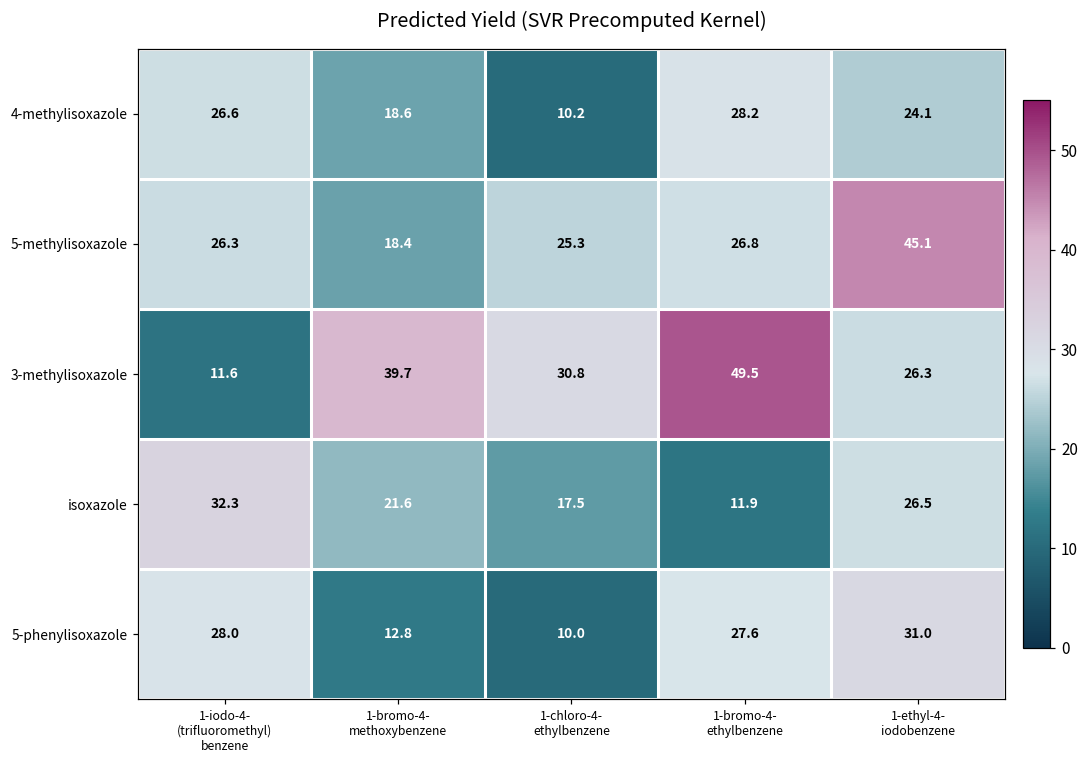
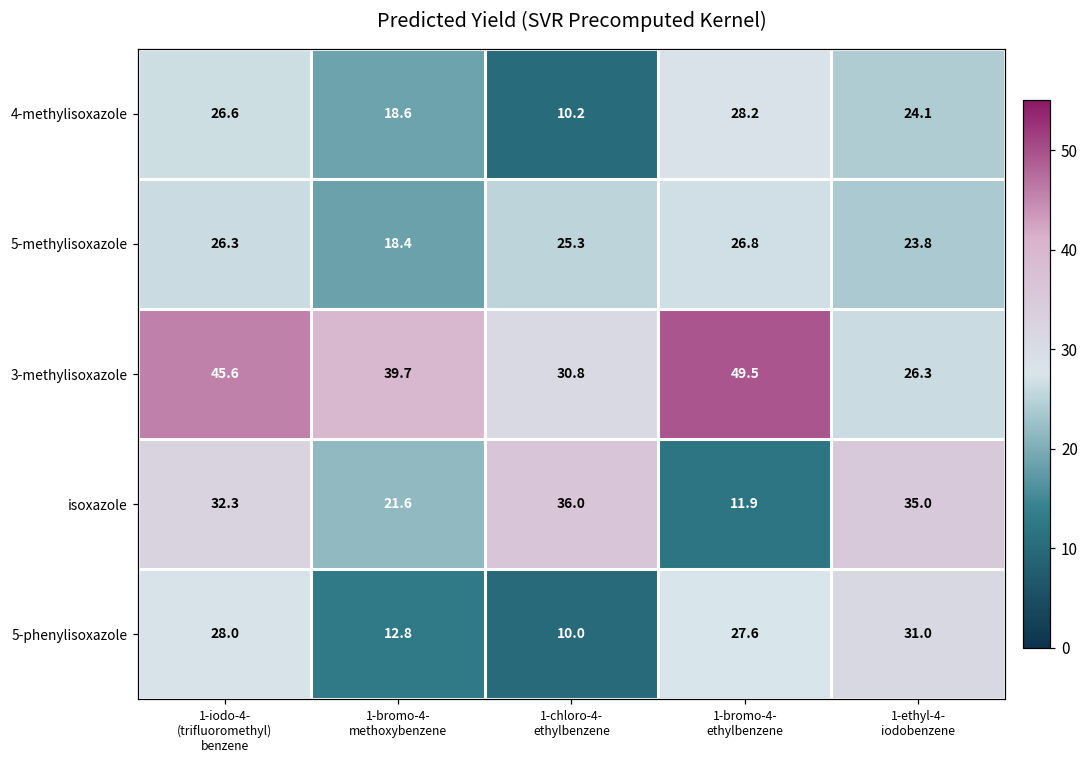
  {
    "4-methylisoxazole": {
      "1-iodo-4- (trifluoromethyl) benzene": 26.6,
      "1-bromo-4- methoxybenzene": 18.6,
      "1-chloro-4- ethylbenzene": 10.2,
      "1-bromo-4- ethylbenzene": 28.2,
      "1-ethyl-4- iodobenzene": 24.1
    },
    "5-methylisoxazole": {
      "1-iodo-4- (trifluoromethyl) benzene": 26.3,
      "1-bromo-4- methoxybenzene": 18.4,
      "1-chloro-4- ethylbenzene": 25.3,
      "1-bromo-4- ethylbenzene": 26.8,
-     "1-ethyl-4- iodobenzene": 45.1
+     "1-ethyl-4- iodobenzene": 23.8
    },
    "3-methylisoxazole": {
-     "1-iodo-4- (trifluoromethyl) benzene": 11.6,
+     "1-iodo-4- (trifluoromethyl) benzene": 45.6,
      "1-bromo-4- methoxybenzene": 39.7,
      "1-chloro-4- ethylbenzene": 30.8,
      "1-bromo-4- ethylbenzene": 49.5,
      "1-ethyl-4- iodobenzene": 26.3
    },
    "isoxazole": {
      "1-iodo-4- (trifluoromethyl) benzene": 32.3,
      "1-bromo-4- methoxybenzene": 21.6,
-     "1-chloro-4- ethylbenzene": 17.5,
+     "1-chloro-4- ethylbenzene": 36.0,
      "1-bromo-4- ethylbenzene": 11.9,
-     "1-ethyl-4- iodobenzene": 26.5
+     "1-ethyl-4- iodobenzene": 35.0
    },
    "5-phenylisoxazole": {
      "1-iodo-4- (trifluoromethyl) benzene": 28.0,
      "1-bromo-4- methoxybenzene": 12.8,
      "1-chloro-4- ethylbenzene": 10.0,
      "1-bromo-4- ethylbenzene": 27.6,
      "1-ethyl-4- iodobenzene": 31.0
    }
  }
